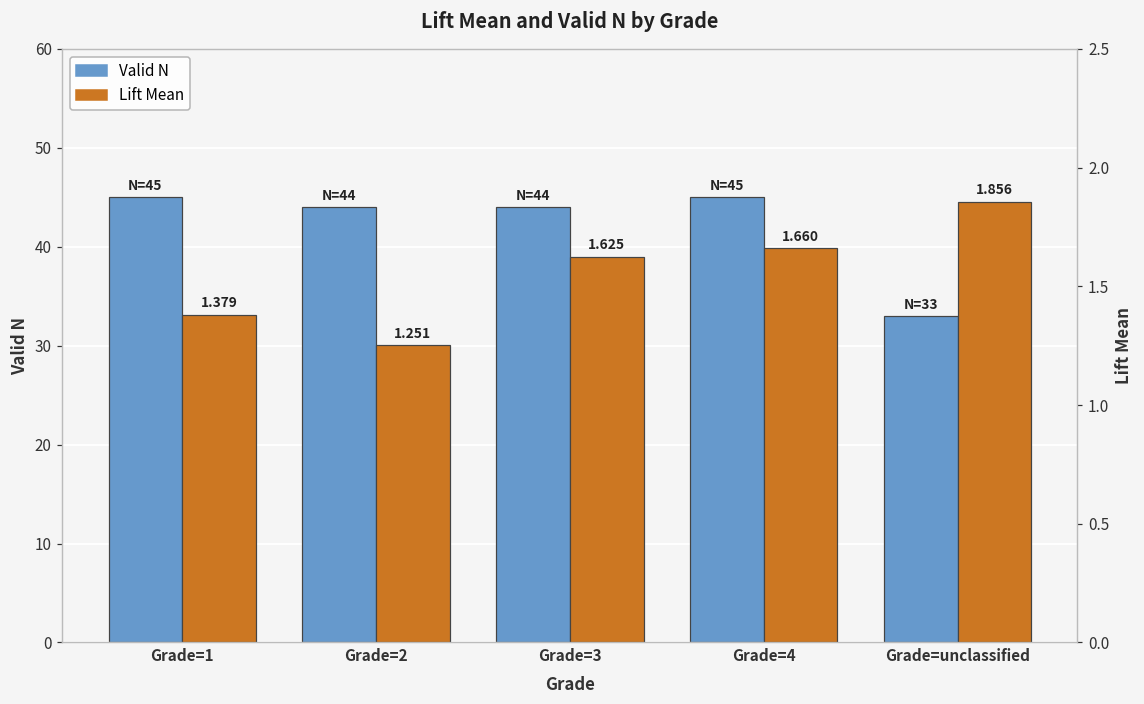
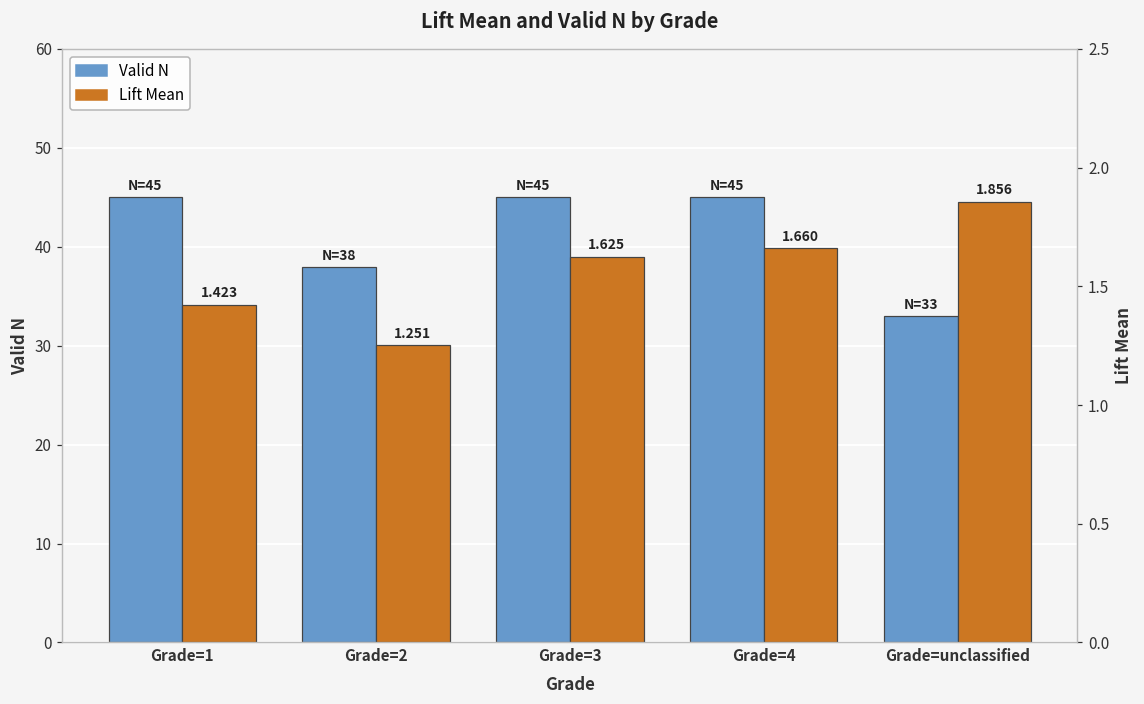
  {
    "Valid N": {
      "Grade=1": 45,
-     "Grade=2": 44,
-     "Grade=3": 44,
+     "Grade=2": 38,
+     "Grade=3": 45,
      "Grade=4": 45,
      "Grade=unclassified": 33
    },
    "Lift Mean": {
-     "Grade=1": 1.379,
+     "Grade=1": 1.423,
      "Grade=2": 1.251,
      "Grade=3": 1.625,
      "Grade=4": 1.660,
      "Grade=unclassified": 1.856
    }
  }
